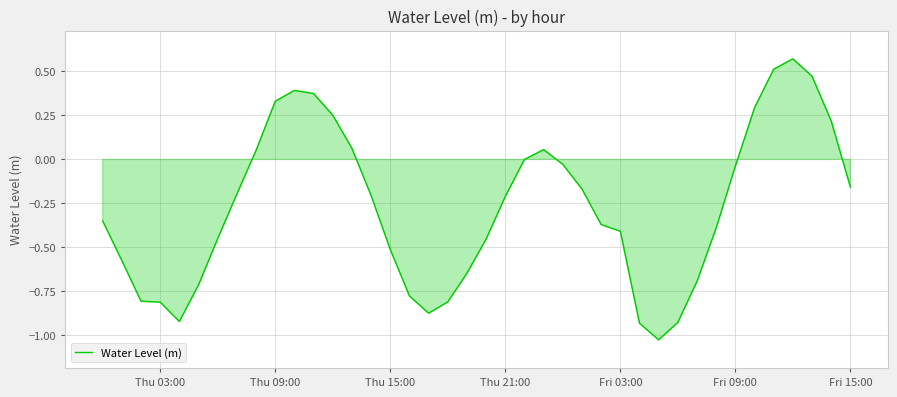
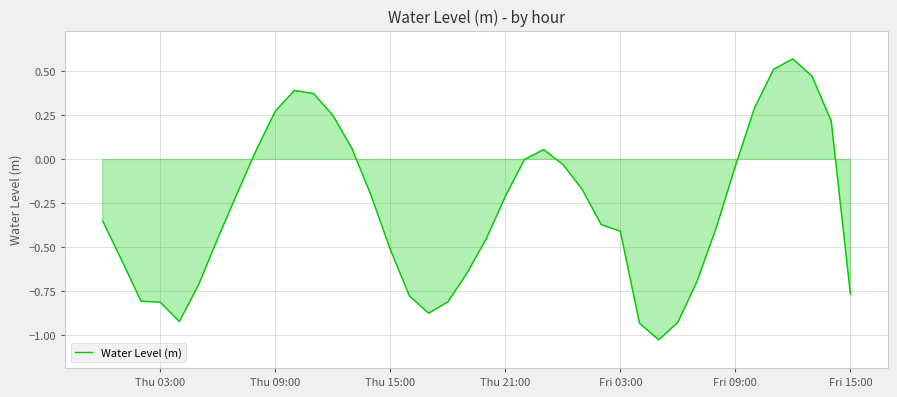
  {
    "Thu 03:00": -0.81,
-   "Thu 09:00": 0.33,
+   "Thu 09:00": 0.27,
    "Thu 15:00": -0.51,
    "Thu 21:00": -0.21,
    "Fri 03:00": -0.41,
    "Fri 09:00": -0.04,
-   "Fri 15:00": -0.16
+   "Fri 15:00": -0.77
  }
